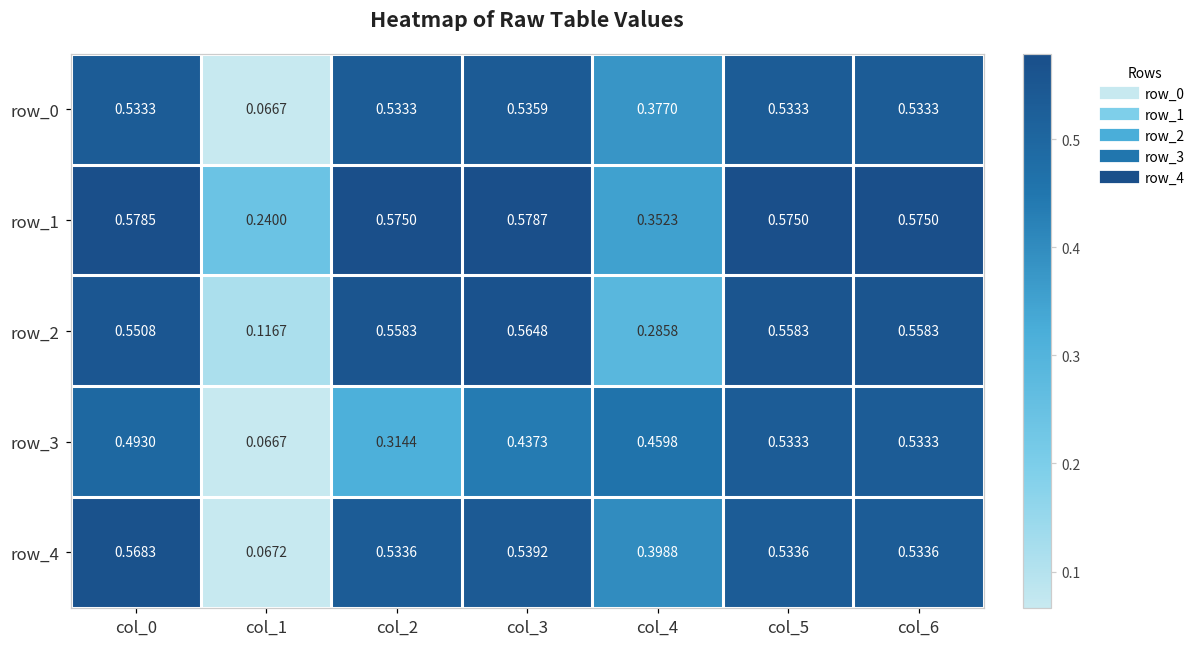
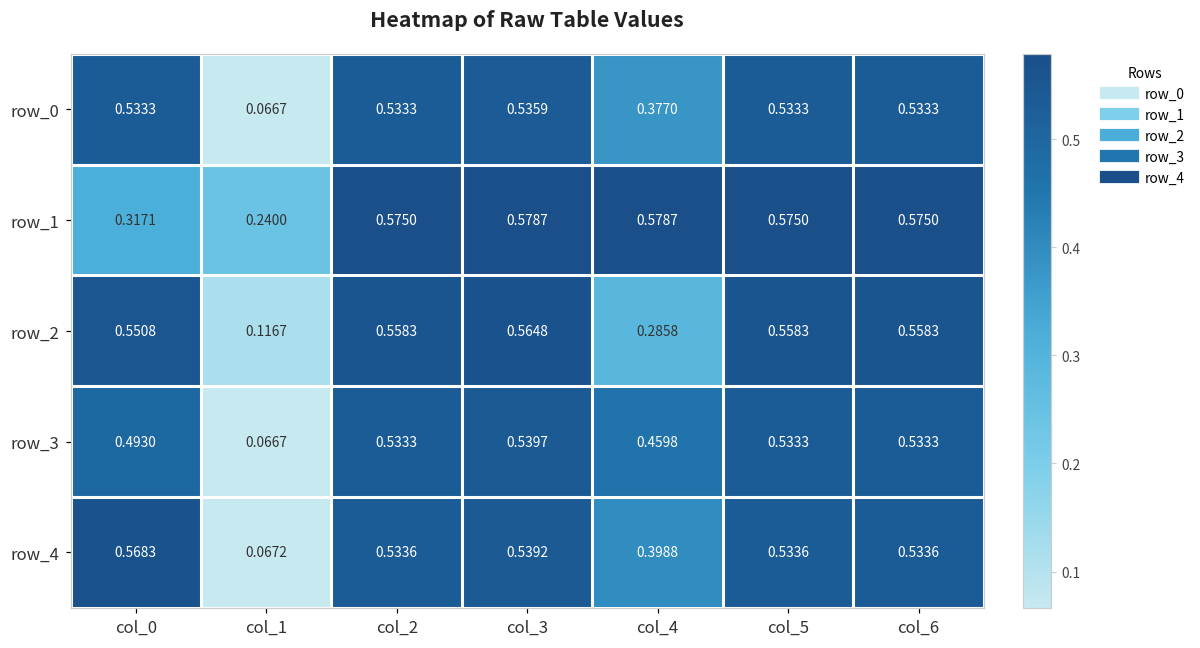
  {
    "row_0": {
      "col_0": 0.5333,
      "col_1": 0.0667,
      "col_2": 0.5333,
      "col_3": 0.5359,
      "col_4": 0.3770,
      "col_5": 0.5333,
      "col_6": 0.5333
    },
    "row_1": {
-     "col_0": 0.5785,
+     "col_0": 0.3171,
      "col_1": 0.2400,
      "col_2": 0.5750,
      "col_3": 0.5787,
-     "col_4": 0.3523,
+     "col_4": 0.5787,
      "col_5": 0.5750,
      "col_6": 0.5750
    },
    "row_2": {
      "col_0": 0.5508,
      "col_1": 0.1167,
      "col_2": 0.5583,
      "col_3": 0.5648,
      "col_4": 0.2858,
      "col_5": 0.5583,
      "col_6": 0.5583
    },
    "row_3": {
      "col_0": 0.4930,
      "col_1": 0.0667,
-     "col_2": 0.3144,
-     "col_3": 0.4373,
+     "col_2": 0.5333,
+     "col_3": 0.5397,
      "col_4": 0.4598,
      "col_5": 0.5333,
      "col_6": 0.5333
    },
    "row_4": {
      "col_0": 0.5683,
      "col_1": 0.0672,
      "col_2": 0.5336,
      "col_3": 0.5392,
      "col_4": 0.3988,
      "col_5": 0.5336,
      "col_6": 0.5336
    }
  }
